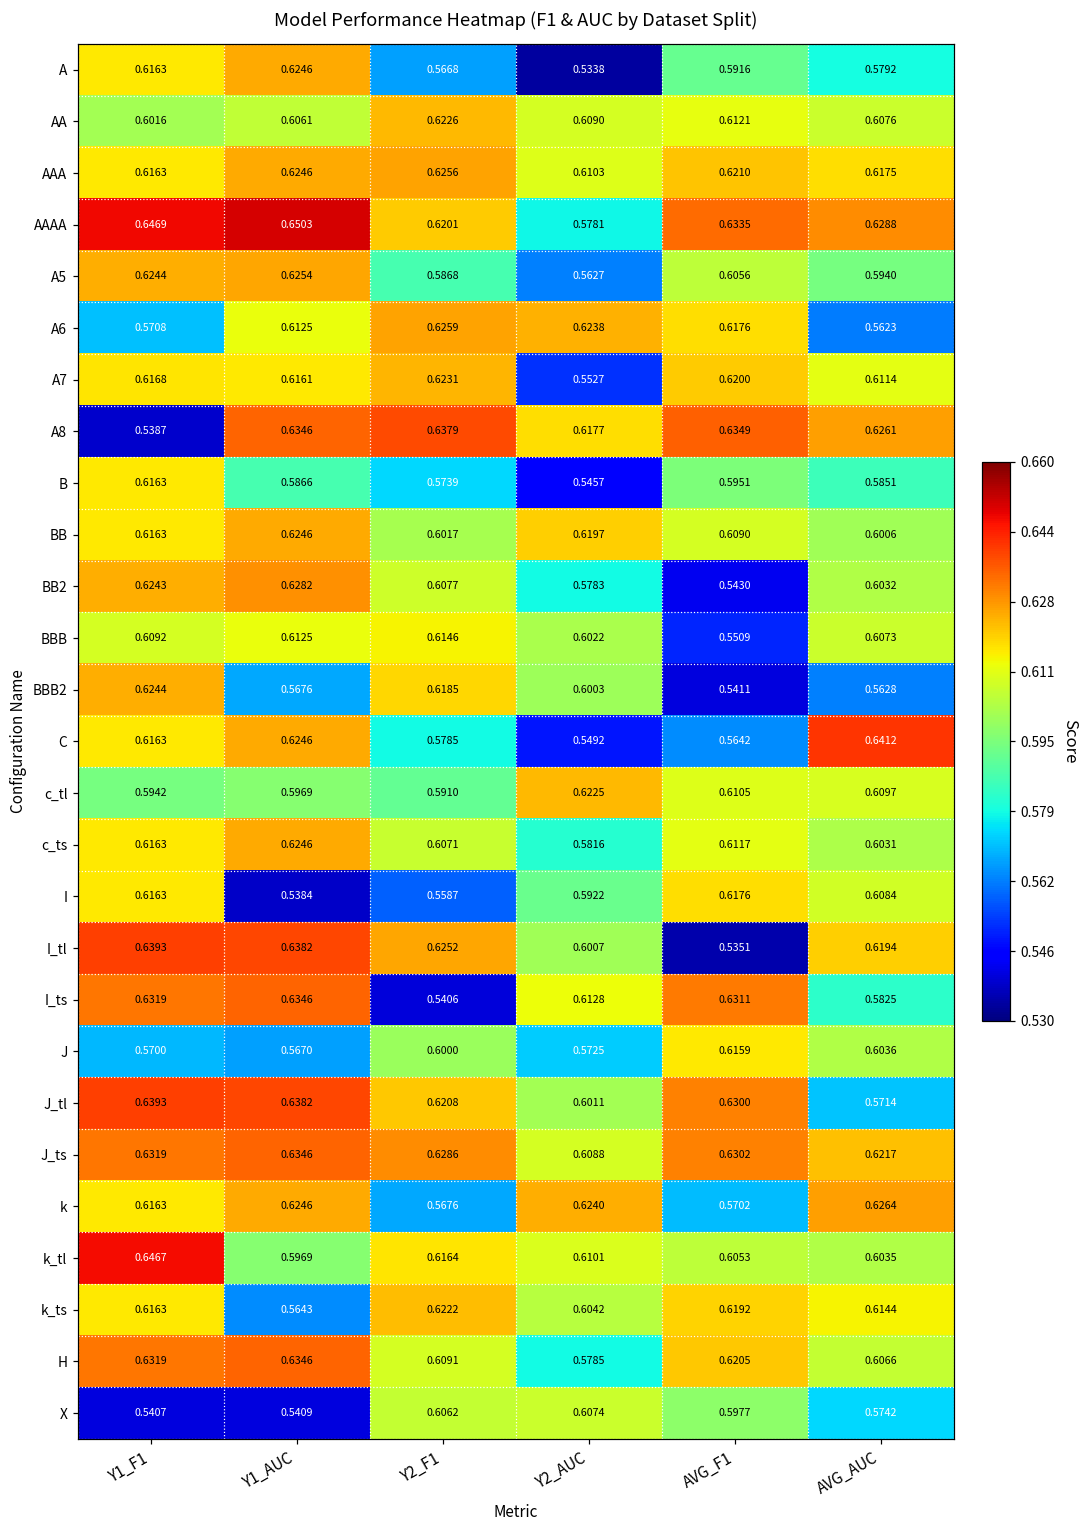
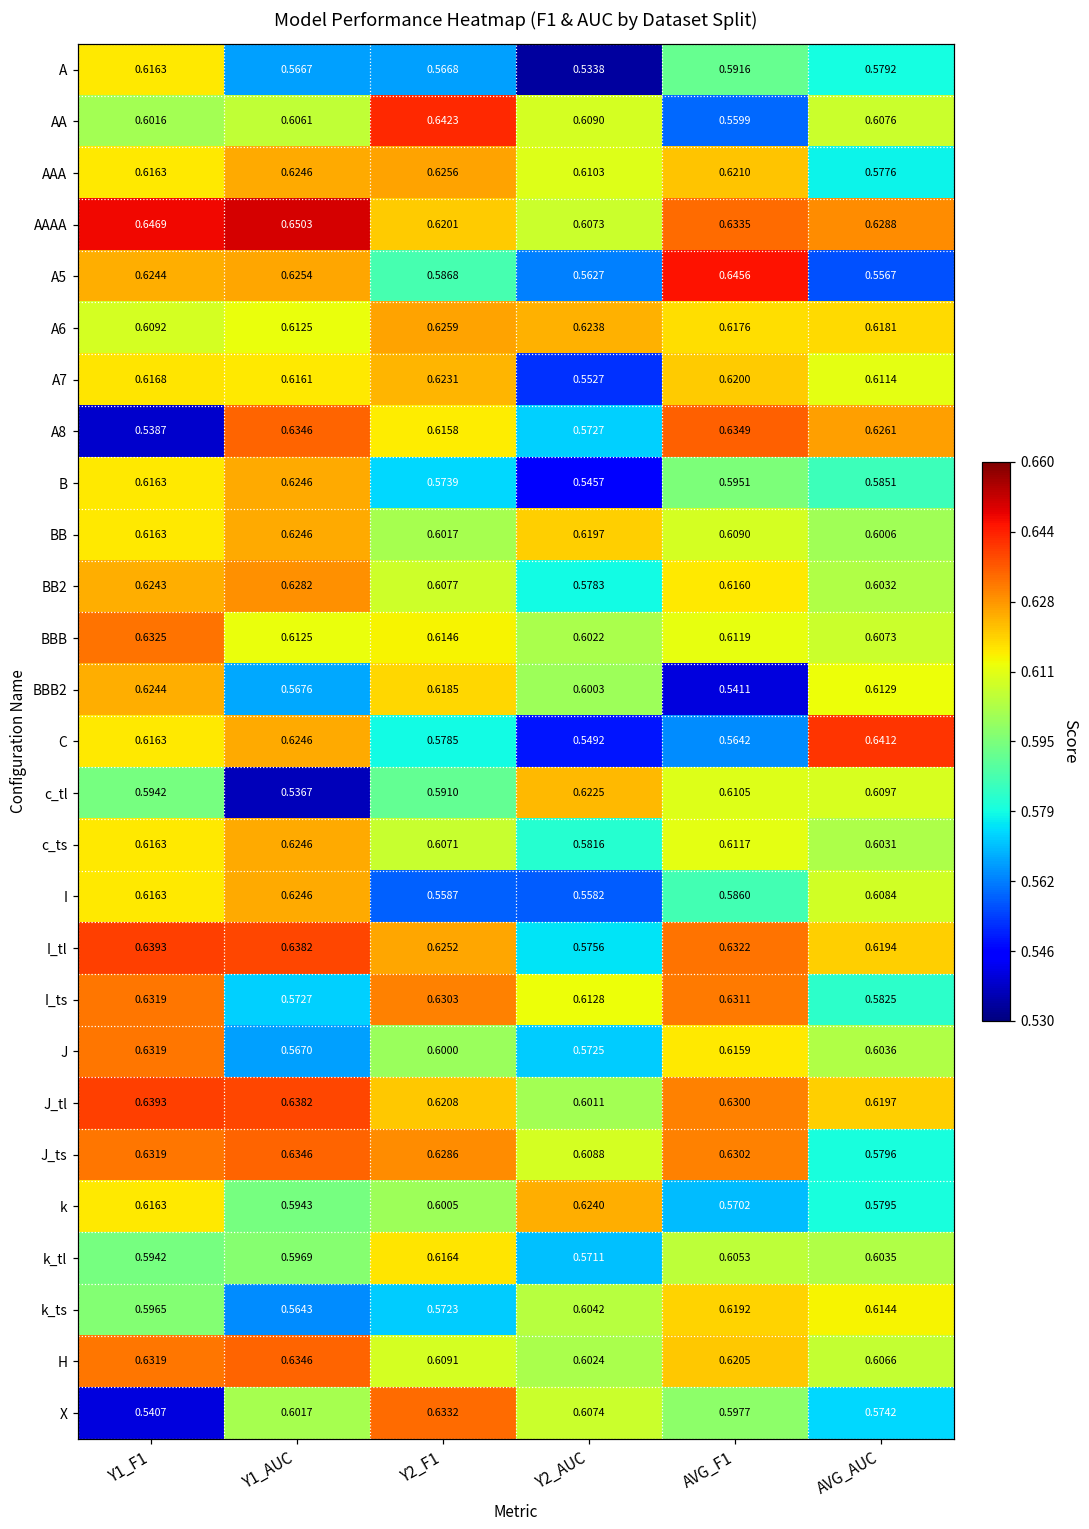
  {
    "A": {
      "Y1_F1": 0.6163,
-     "Y1_AUC": 0.6246,
+     "Y1_AUC": 0.5667,
      "Y2_F1": 0.5668,
      "Y2_AUC": 0.5338,
      "AVG_F1": 0.5916,
      "AVG_AUC": 0.5792
    },
    "AA": {
      "Y1_F1": 0.6016,
      "Y1_AUC": 0.6061,
-     "Y2_F1": 0.6226,
+     "Y2_F1": 0.6423,
      "Y2_AUC": 0.6090,
-     "AVG_F1": 0.6121,
+     "AVG_F1": 0.5599,
      "AVG_AUC": 0.6076
    },
    "AAA": {
      "Y1_F1": 0.6163,
      "Y1_AUC": 0.6246,
      "Y2_F1": 0.6256,
      "Y2_AUC": 0.6103,
      "AVG_F1": 0.6210,
-     "AVG_AUC": 0.6175
+     "AVG_AUC": 0.5776
    },
    "AAAA": {
      "Y1_F1": 0.6469,
      "Y1_AUC": 0.6503,
      "Y2_F1": 0.6201,
-     "Y2_AUC": 0.5781,
+     "Y2_AUC": 0.6073,
      "AVG_F1": 0.6335,
      "AVG_AUC": 0.6288
    },
    "A5": {
      "Y1_F1": 0.6244,
      "Y1_AUC": 0.6254,
      "Y2_F1": 0.5868,
      "Y2_AUC": 0.5627,
-     "AVG_F1": 0.6056,
-     "AVG_AUC": 0.5940
+     "AVG_F1": 0.6456,
+     "AVG_AUC": 0.5567
    },
    "A6": {
-     "Y1_F1": 0.5708,
+     "Y1_F1": 0.6092,
      "Y1_AUC": 0.6125,
      "Y2_F1": 0.6259,
      "Y2_AUC": 0.6238,
      "AVG_F1": 0.6176,
-     "AVG_AUC": 0.5623
+     "AVG_AUC": 0.6181
    },
    "A7": {
      "Y1_F1": 0.6168,
      "Y1_AUC": 0.6161,
      "Y2_F1": 0.6231,
      "Y2_AUC": 0.5527,
      "AVG_F1": 0.6200,
      "AVG_AUC": 0.6114
    },
    "A8": {
      "Y1_F1": 0.5387,
      "Y1_AUC": 0.6346,
-     "Y2_F1": 0.6379,
-     "Y2_AUC": 0.6177,
+     "Y2_F1": 0.6158,
+     "Y2_AUC": 0.5727,
      "AVG_F1": 0.6349,
      "AVG_AUC": 0.6261
    },
    "B": {
      "Y1_F1": 0.6163,
-     "Y1_AUC": 0.5866,
+     "Y1_AUC": 0.6246,
      "Y2_F1": 0.5739,
      "Y2_AUC": 0.5457,
      "AVG_F1": 0.5951,
      "AVG_AUC": 0.5851
    },
    "BB": {
      "Y1_F1": 0.6163,
      "Y1_AUC": 0.6246,
      "Y2_F1": 0.6017,
      "Y2_AUC": 0.6197,
      "AVG_F1": 0.6090,
      "AVG_AUC": 0.6006
    },
    "BB2": {
      "Y1_F1": 0.6243,
      "Y1_AUC": 0.6282,
      "Y2_F1": 0.6077,
      "Y2_AUC": 0.5783,
-     "AVG_F1": 0.5430,
+     "AVG_F1": 0.6160,
      "AVG_AUC": 0.6032
    },
    "BBB": {
-     "Y1_F1": 0.6092,
+     "Y1_F1": 0.6325,
      "Y1_AUC": 0.6125,
      "Y2_F1": 0.6146,
      "Y2_AUC": 0.6022,
-     "AVG_F1": 0.5509,
+     "AVG_F1": 0.6119,
      "AVG_AUC": 0.6073
    },
    "BBB2": {
      "Y1_F1": 0.6244,
      "Y1_AUC": 0.5676,
      "Y2_F1": 0.6185,
      "Y2_AUC": 0.6003,
      "AVG_F1": 0.5411,
-     "AVG_AUC": 0.5628
+     "AVG_AUC": 0.6129
    },
    "C": {
      "Y1_F1": 0.6163,
      "Y1_AUC": 0.6246,
      "Y2_F1": 0.5785,
      "Y2_AUC": 0.5492,
      "AVG_F1": 0.5642,
      "AVG_AUC": 0.6412
    },
    "c_tl": {
      "Y1_F1": 0.5942,
-     "Y1_AUC": 0.5969,
+     "Y1_AUC": 0.5367,
      "Y2_F1": 0.5910,
      "Y2_AUC": 0.6225,
      "AVG_F1": 0.6105,
      "AVG_AUC": 0.6097
    },
    "c_ts": {
      "Y1_F1": 0.6163,
      "Y1_AUC": 0.6246,
      "Y2_F1": 0.6071,
      "Y2_AUC": 0.5816,
      "AVG_F1": 0.6117,
      "AVG_AUC": 0.6031
    },
    "I": {
      "Y1_F1": 0.6163,
-     "Y1_AUC": 0.5384,
+     "Y1_AUC": 0.6246,
      "Y2_F1": 0.5587,
-     "Y2_AUC": 0.5922,
-     "AVG_F1": 0.6176,
+     "Y2_AUC": 0.5582,
+     "AVG_F1": 0.5860,
      "AVG_AUC": 0.6084
    },
    "I_tl": {
      "Y1_F1": 0.6393,
      "Y1_AUC": 0.6382,
      "Y2_F1": 0.6252,
-     "Y2_AUC": 0.6007,
-     "AVG_F1": 0.5351,
+     "Y2_AUC": 0.5756,
+     "AVG_F1": 0.6322,
      "AVG_AUC": 0.6194
    },
    "I_ts": {
      "Y1_F1": 0.6319,
-     "Y1_AUC": 0.6346,
-     "Y2_F1": 0.5406,
+     "Y1_AUC": 0.5727,
+     "Y2_F1": 0.6303,
      "Y2_AUC": 0.6128,
      "AVG_F1": 0.6311,
      "AVG_AUC": 0.5825
    },
    "J": {
-     "Y1_F1": 0.5700,
+     "Y1_F1": 0.6319,
      "Y1_AUC": 0.5670,
      "Y2_F1": 0.6000,
      "Y2_AUC": 0.5725,
      "AVG_F1": 0.6159,
      "AVG_AUC": 0.6036
    },
    "J_tl": {
      "Y1_F1": 0.6393,
      "Y1_AUC": 0.6382,
      "Y2_F1": 0.6208,
      "Y2_AUC": 0.6011,
      "AVG_F1": 0.6300,
-     "AVG_AUC": 0.5714
+     "AVG_AUC": 0.6197
    },
    "J_ts": {
      "Y1_F1": 0.6319,
      "Y1_AUC": 0.6346,
      "Y2_F1": 0.6286,
      "Y2_AUC": 0.6088,
      "AVG_F1": 0.6302,
-     "AVG_AUC": 0.6217
+     "AVG_AUC": 0.5796
    },
    "k": {
      "Y1_F1": 0.6163,
-     "Y1_AUC": 0.6246,
-     "Y2_F1": 0.5676,
+     "Y1_AUC": 0.5943,
+     "Y2_F1": 0.6005,
      "Y2_AUC": 0.6240,
      "AVG_F1": 0.5702,
-     "AVG_AUC": 0.6264
+     "AVG_AUC": 0.5795
    },
    "k_tl": {
-     "Y1_F1": 0.6467,
+     "Y1_F1": 0.5942,
      "Y1_AUC": 0.5969,
      "Y2_F1": 0.6164,
-     "Y2_AUC": 0.6101,
+     "Y2_AUC": 0.5711,
      "AVG_F1": 0.6053,
      "AVG_AUC": 0.6035
    },
    "k_ts": {
-     "Y1_F1": 0.6163,
+     "Y1_F1": 0.5965,
      "Y1_AUC": 0.5643,
-     "Y2_F1": 0.6222,
+     "Y2_F1": 0.5723,
      "Y2_AUC": 0.6042,
      "AVG_F1": 0.6192,
      "AVG_AUC": 0.6144
    },
    "H": {
      "Y1_F1": 0.6319,
      "Y1_AUC": 0.6346,
      "Y2_F1": 0.6091,
-     "Y2_AUC": 0.5785,
+     "Y2_AUC": 0.6024,
      "AVG_F1": 0.6205,
      "AVG_AUC": 0.6066
    },
    "X": {
      "Y1_F1": 0.5407,
-     "Y1_AUC": 0.5409,
-     "Y2_F1": 0.6062,
+     "Y1_AUC": 0.6017,
+     "Y2_F1": 0.6332,
      "Y2_AUC": 0.6074,
      "AVG_F1": 0.5977,
      "AVG_AUC": 0.5742
    }
  }
